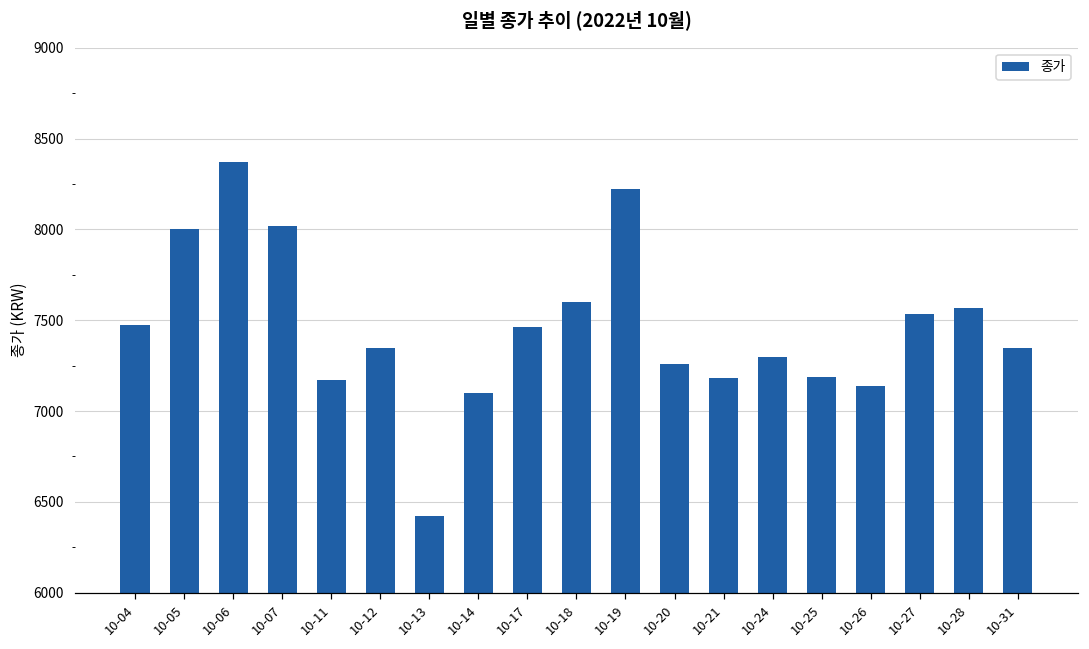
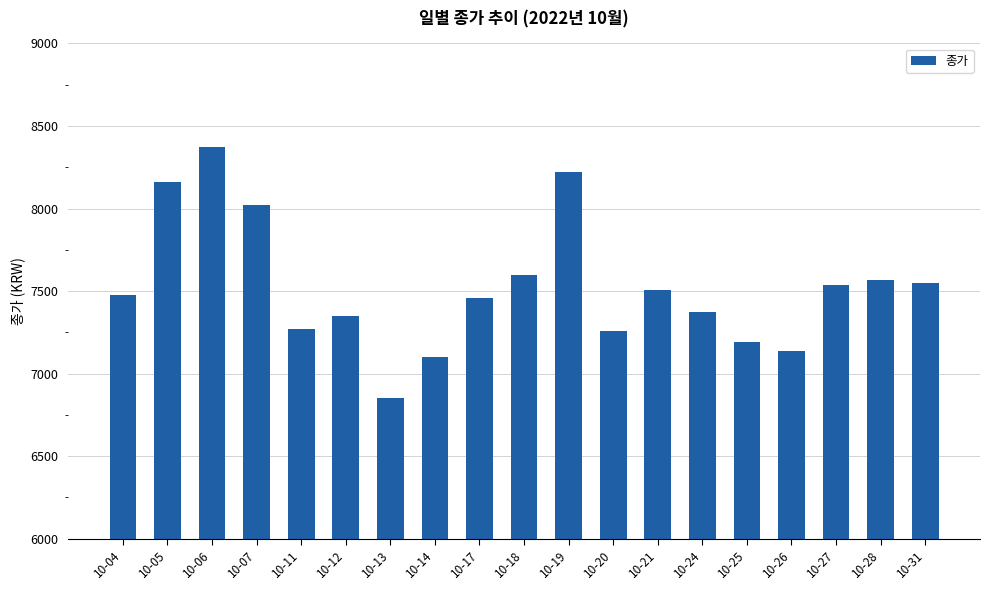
  {
    "10-04": 7480,
-   "10-05": 8000,
+   "10-05": 8160,
    "10-06": 8370,
    "10-07": 8020,
-   "10-11": 7170,
+   "10-11": 7270,
    "10-12": 7350,
-   "10-13": 6420,
+   "10-13": 6850,
    "10-14": 7100,
    "10-17": 7460,
    "10-18": 7600,
    "10-19": 8220,
    "10-20": 7260,
-   "10-21": 7180,
-   "10-24": 7300,
+   "10-21": 7510,
+   "10-24": 7370,
    "10-25": 7190,
    "10-26": 7140,
    "10-27": 7530,
    "10-28": 7570,
-   "10-31": 7350
+   "10-31": 7550
  }
